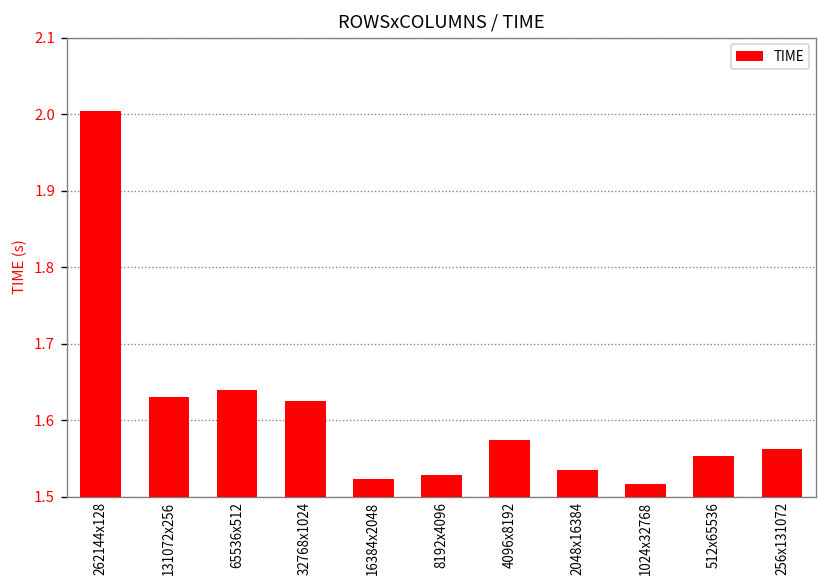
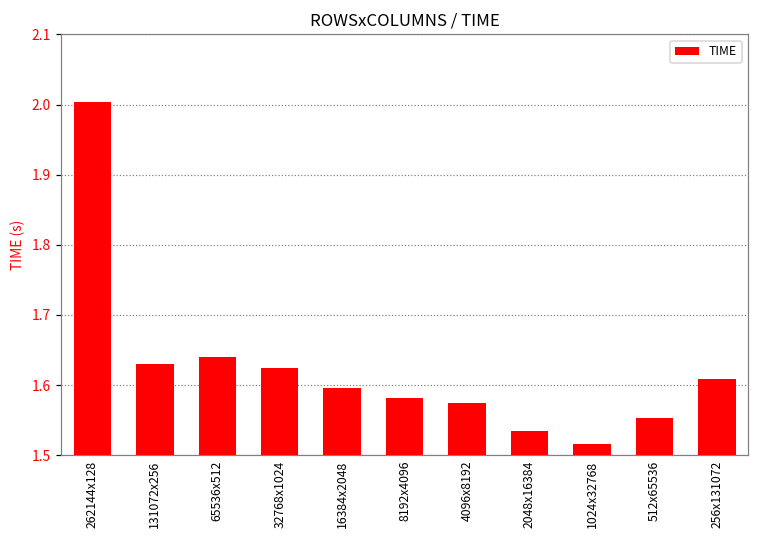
  {
    "262144x128": 2.00,
    "131072x256": 1.63,
    "65536x512": 1.64,
    "32768x1024": 1.62,
-   "16384x2048": 1.52,
-   "8192x4096": 1.53,
+   "16384x2048": 1.60,
+   "8192x4096": 1.58,
    "4096x8192": 1.57,
    "2048x16384": 1.53,
    "1024x32768": 1.52,
    "512x65536": 1.55,
-   "256x131072": 1.56
+   "256x131072": 1.61
  }
